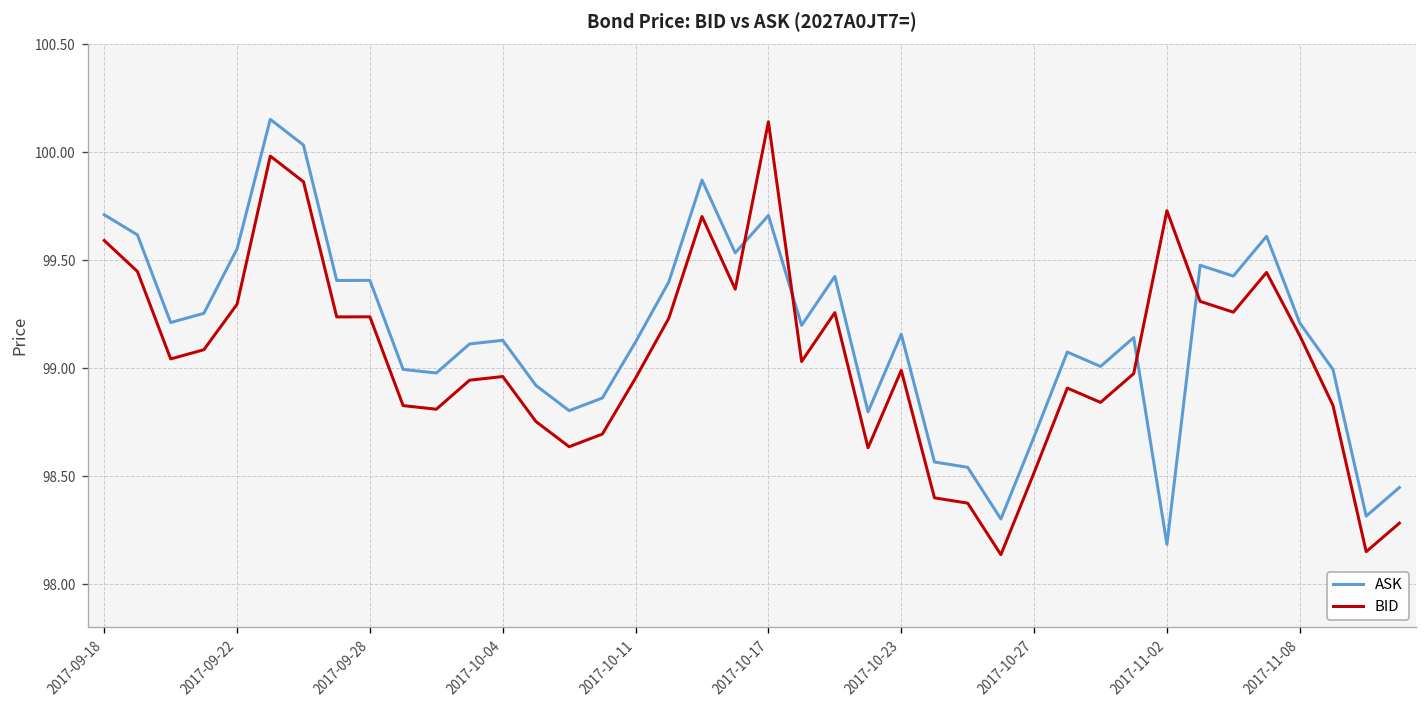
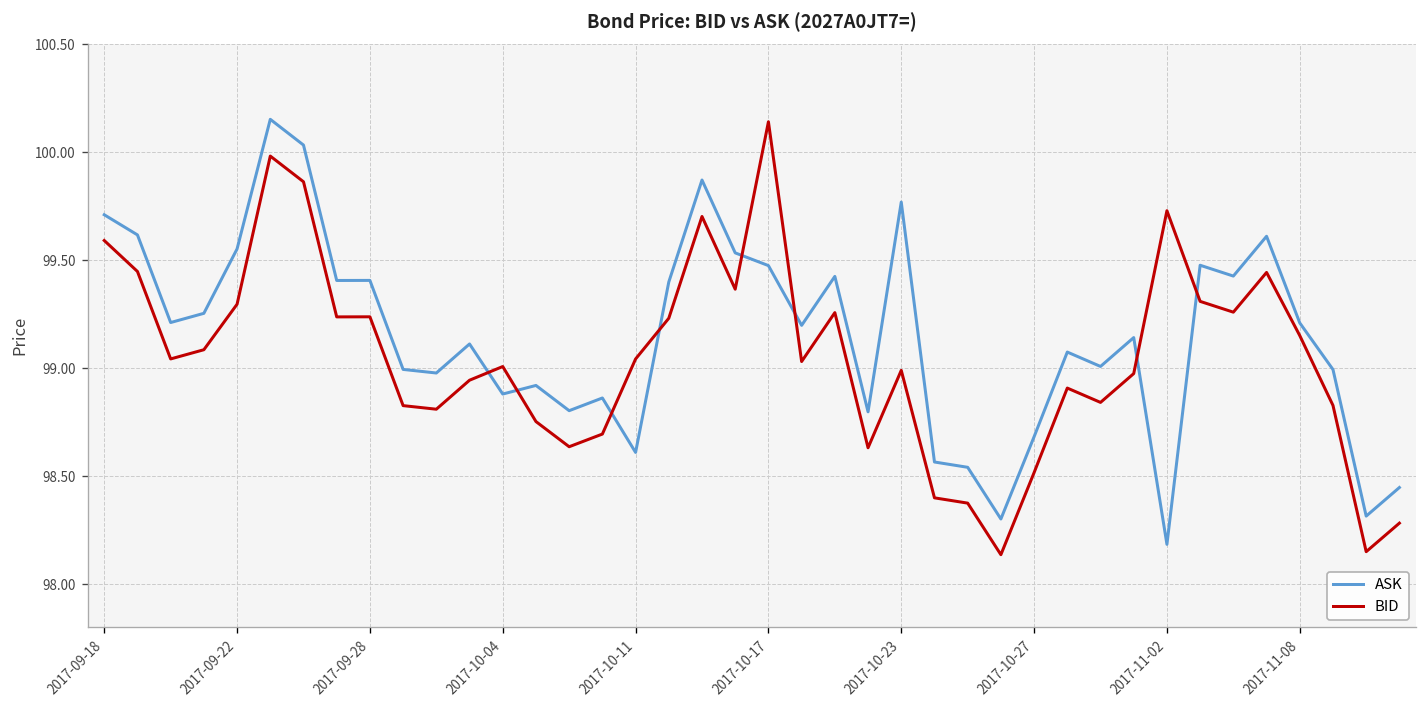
  {
    "ASK": {
      "2017-09-18": 99.71,
      "2017-09-22": 99.55,
      "2017-09-28": 99.41,
-     "2017-10-04": 99.13,
-     "2017-10-11": 99.12,
-     "2017-10-17": 99.71,
-     "2017-10-23": 99.16,
+     "2017-10-04": 98.88,
+     "2017-10-11": 98.61,
+     "2017-10-17": 99.48,
+     "2017-10-23": 99.77,
      "2017-10-27": 98.68,
      "2017-11-02": 98.18,
      "2017-11-08": 99.21
    },
    "BID": {
      "2017-09-18": 99.59,
      "2017-09-22": 99.30,
      "2017-09-28": 99.24,
-     "2017-10-04": 98.96,
-     "2017-10-11": 98.95,
+     "2017-10-04": 99.01,
+     "2017-10-11": 99.04,
      "2017-10-17": 100.14,
      "2017-10-23": 98.99,
      "2017-10-27": 98.52,
      "2017-11-02": 99.73,
      "2017-11-08": 99.15
    }
  }
